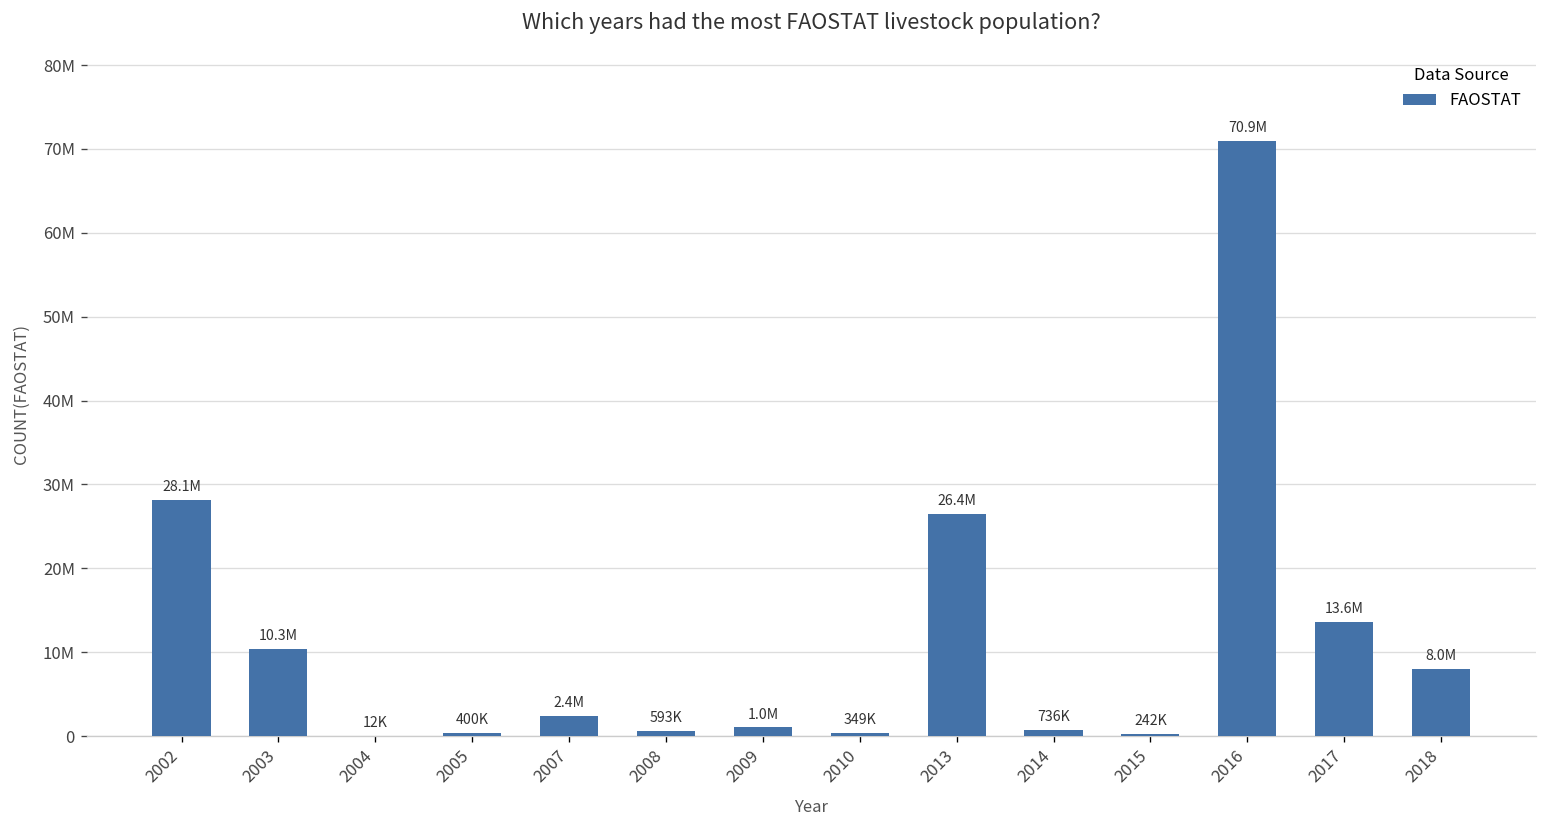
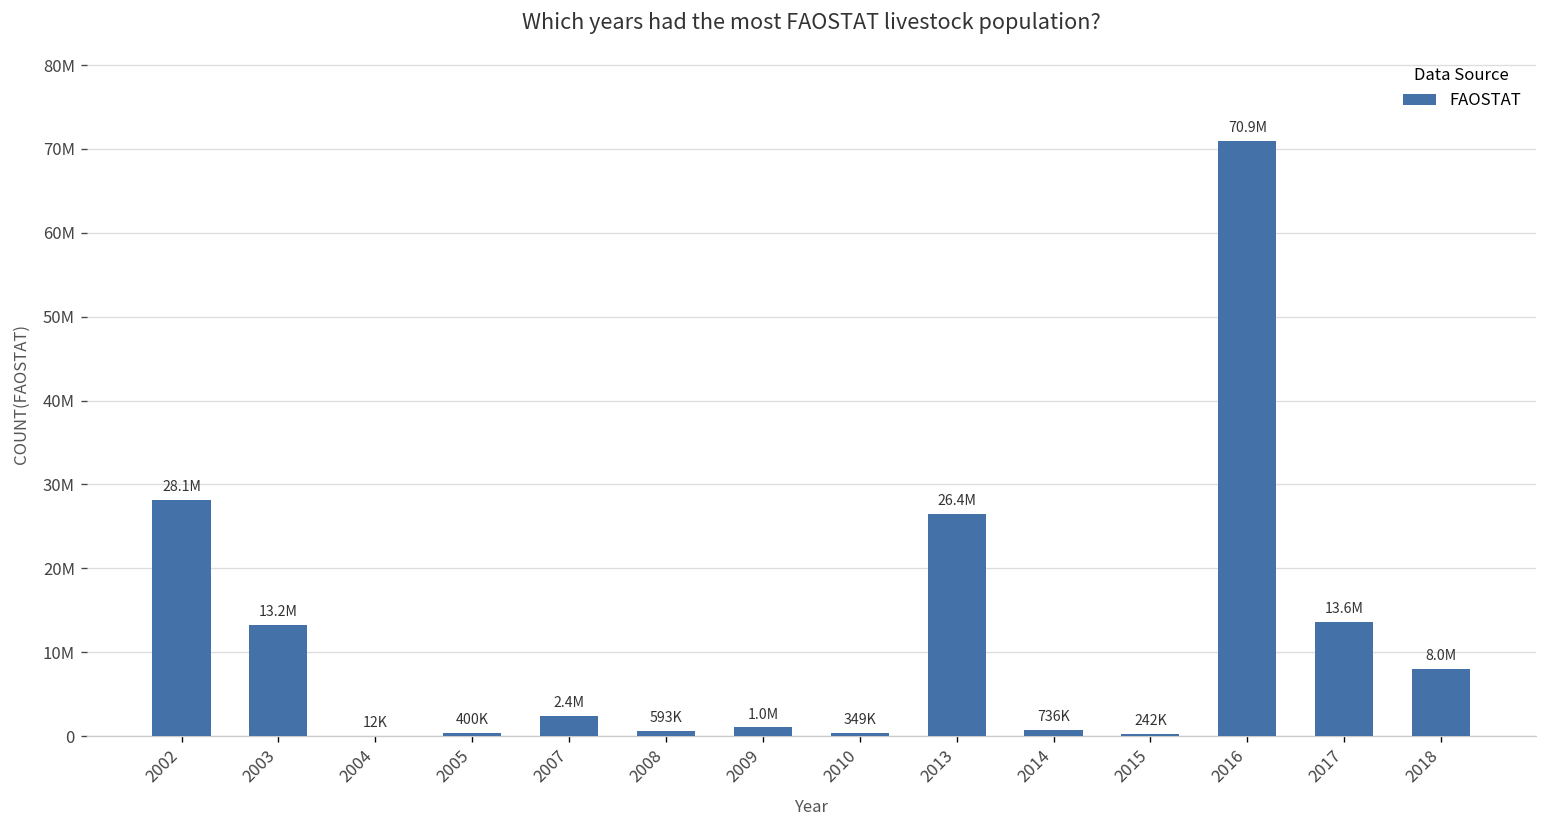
  {
    "2002": "28.1M",
-   "2003": "10.3M",
+   "2003": "13.2M",
    "2004": "12K",
    "2005": "400K",
    "2007": "2.4M",
    "2008": "593K",
    "2009": "1.0M",
    "2010": "349K",
    "2013": "26.4M",
    "2014": "736K",
    "2015": "242K",
    "2016": "70.9M",
    "2017": "13.6M",
    "2018": "8.0M"
  }
